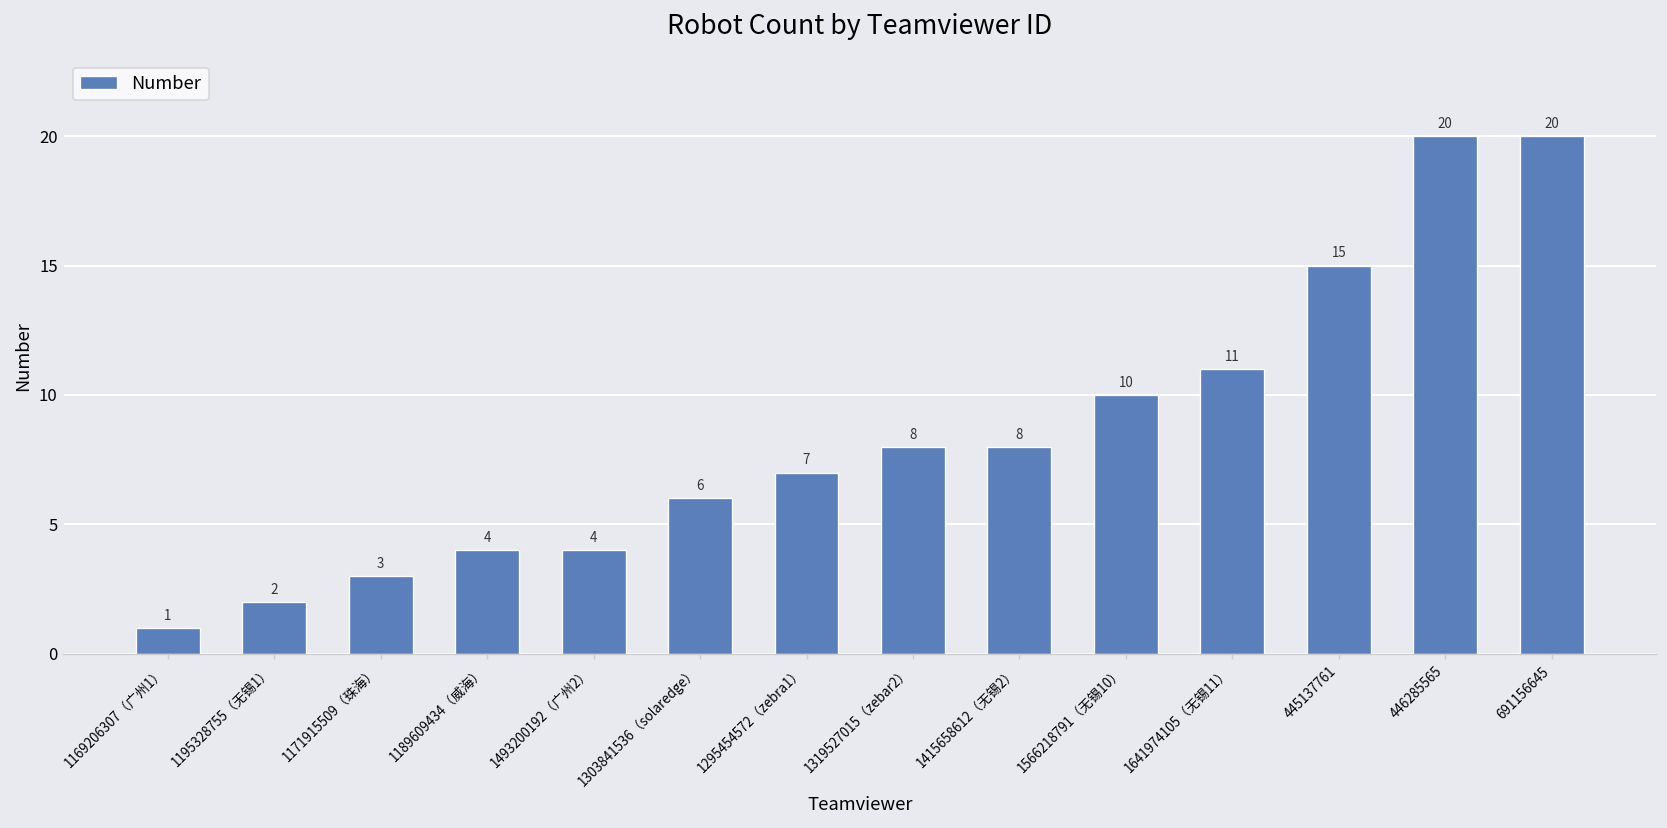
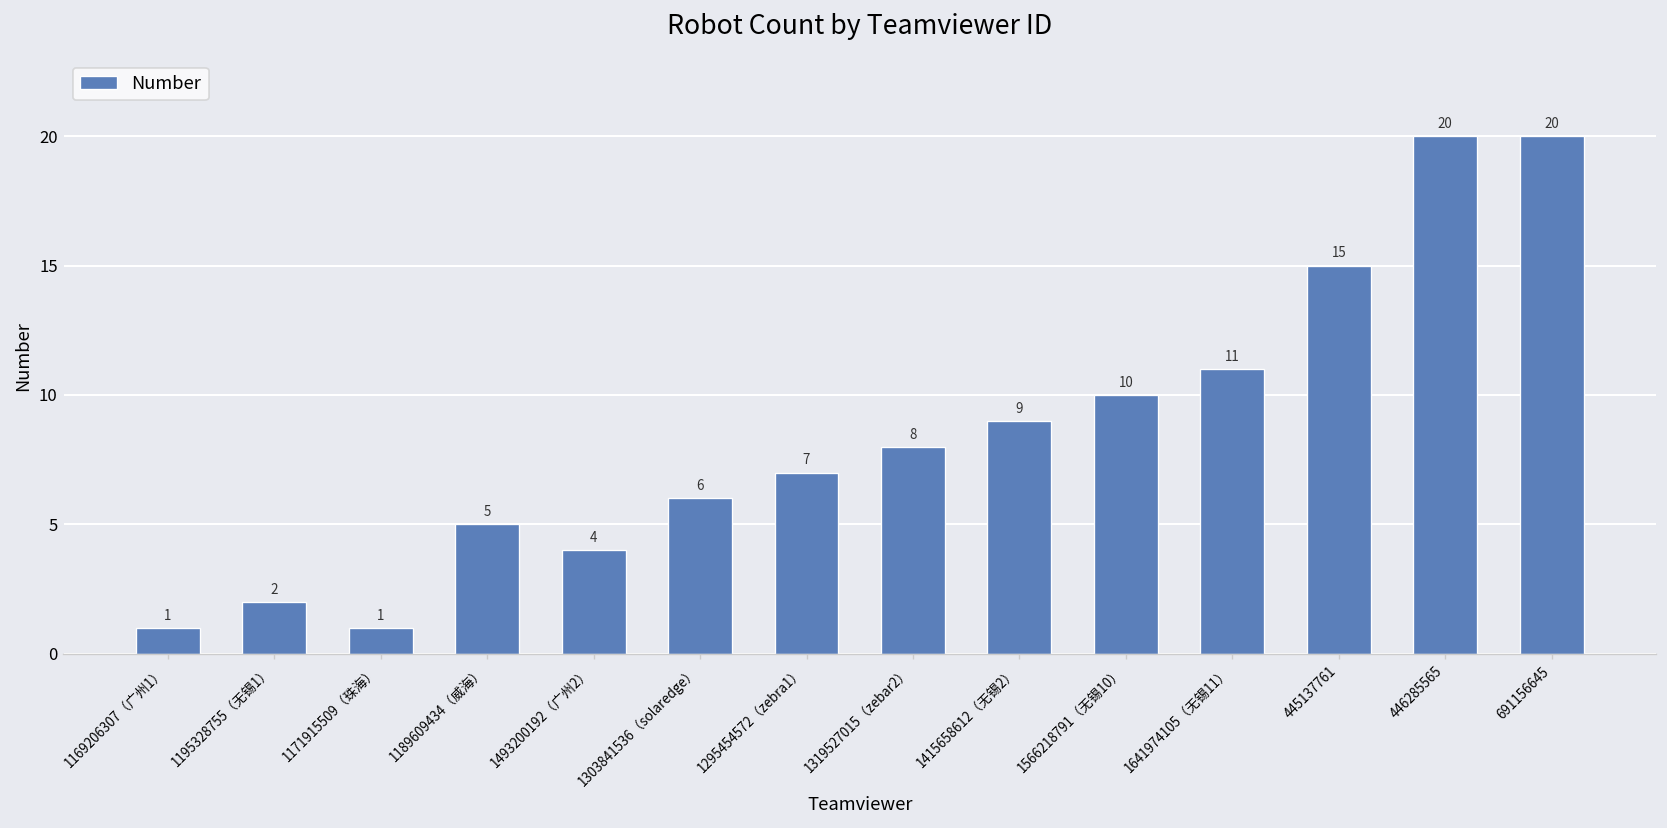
  {
    "1169206307（广州1）": 1,
    "1195328755（无锡1）": 2,
-   "1171915509（珠海）": 3,
-   "1189609434（威海）": 4,
+   "1171915509（珠海）": 1,
+   "1189609434（威海）": 5,
    "1493200192（广州2）": 4,
    "1303841536（solaredge）": 6,
    "1295454572（zebra1）": 7,
    "1319527015（zebar2）": 8,
-   "1415658612（无锡2）": 8,
+   "1415658612（无锡2）": 9,
    "1566218791（无锡10）": 10,
    "1641974105（无锡11）": 11,
    "445137761": 15,
    "446285565": 20,
    "691156645": 20
  }
